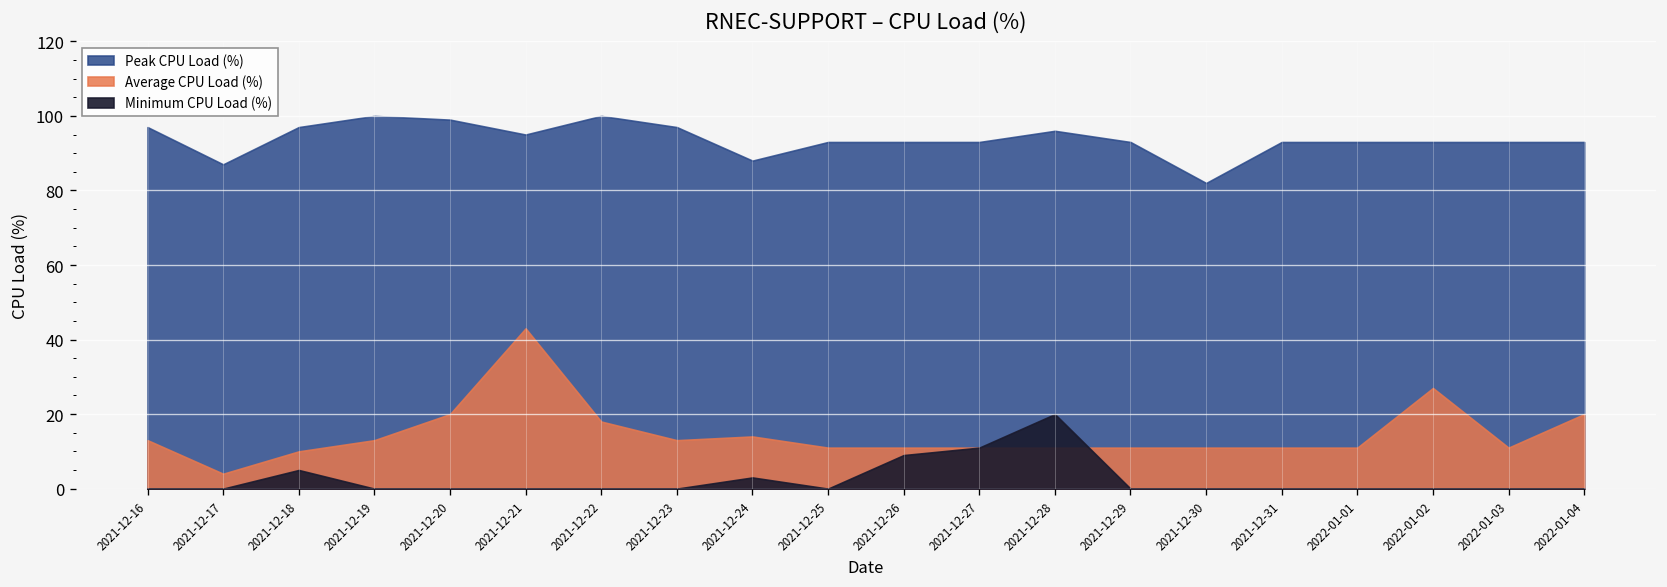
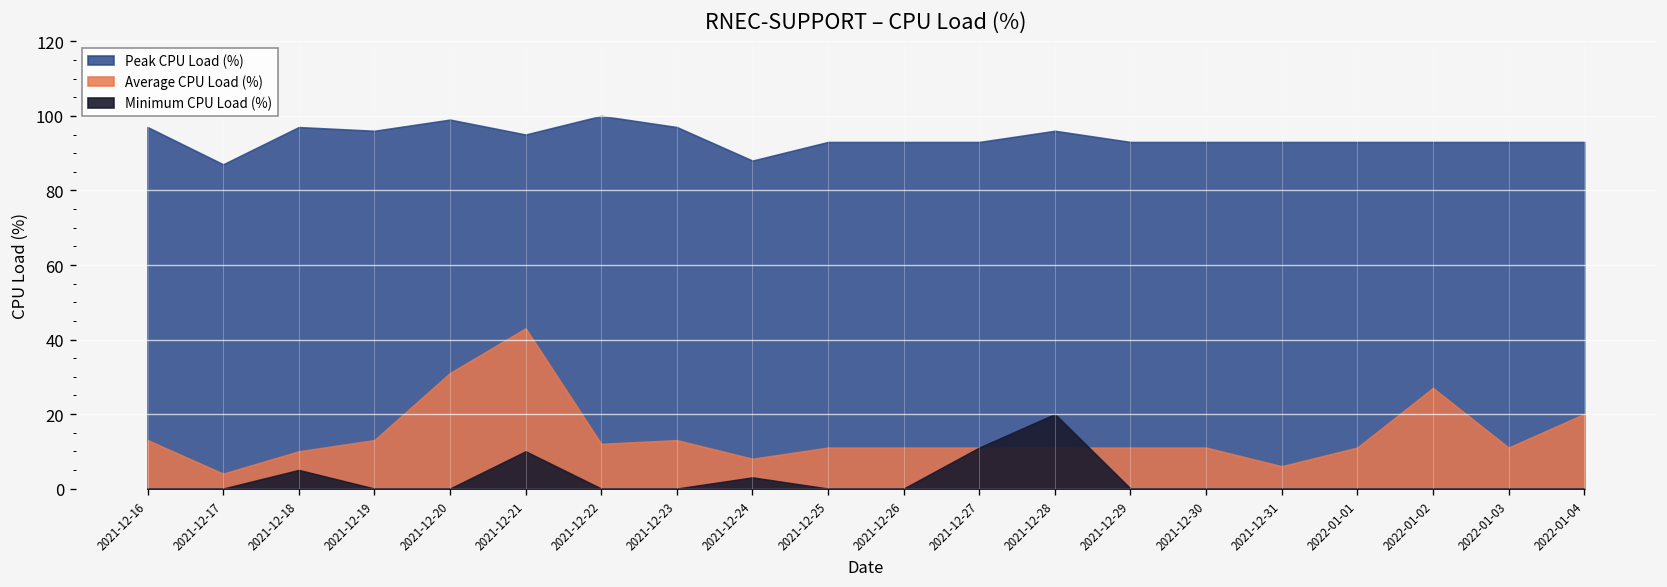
  {
    "Peak CPU Load (%)": {
      "2021-12-16": 97,
      "2021-12-17": 87,
      "2021-12-18": 97,
-     "2021-12-19": 100,
+     "2021-12-19": 96,
      "2021-12-20": 99,
      "2021-12-21": 95,
      "2021-12-22": 100,
      "2021-12-23": 97,
      "2021-12-24": 88,
      "2021-12-25": 93,
      "2021-12-26": 93,
      "2021-12-27": 93,
      "2021-12-28": 96,
      "2021-12-29": 93,
-     "2021-12-30": 82,
+     "2021-12-30": 93,
      "2021-12-31": 93,
      "2022-01-01": 93,
      "2022-01-02": 93,
      "2022-01-03": 93,
      "2022-01-04": 93
    },
    "Average CPU Load (%)": {
      "2021-12-16": 13,
      "2021-12-17": 4,
      "2021-12-18": 10,
      "2021-12-19": 13,
-     "2021-12-20": 20,
+     "2021-12-20": 31,
      "2021-12-21": 43,
-     "2021-12-22": 18,
+     "2021-12-22": 12,
      "2021-12-23": 13,
-     "2021-12-24": 14,
+     "2021-12-24": 8,
      "2021-12-25": 11,
      "2021-12-26": 11,
      "2021-12-28": 11,
      "2021-12-29": 11,
      "2021-12-30": 11,
-     "2021-12-31": 11,
+     "2021-12-31": 6,
      "2022-01-01": 11,
      "2022-01-02": 27,
      "2022-01-03": 11,
      "2022-01-04": 20
    },
    "Minimum CPU Load (%)": {
      "2021-12-16": 0,
      "2021-12-17": 0,
      "2021-12-18": 5,
      "2021-12-19": 0,
      "2021-12-20": 0,
-     "2021-12-21": 0,
+     "2021-12-21": 10,
      "2021-12-22": 0,
      "2021-12-23": 0,
      "2021-12-24": 3,
      "2021-12-25": 0,
-     "2021-12-26": 9,
+     "2021-12-26": 0,
      "2021-12-28": 20,
      "2021-12-29": 0,
      "2021-12-30": 0,
      "2021-12-31": 0,
      "2022-01-01": 0,
      "2022-01-02": 0,
      "2022-01-03": 0,
      "2022-01-04": 0
    }
  }
